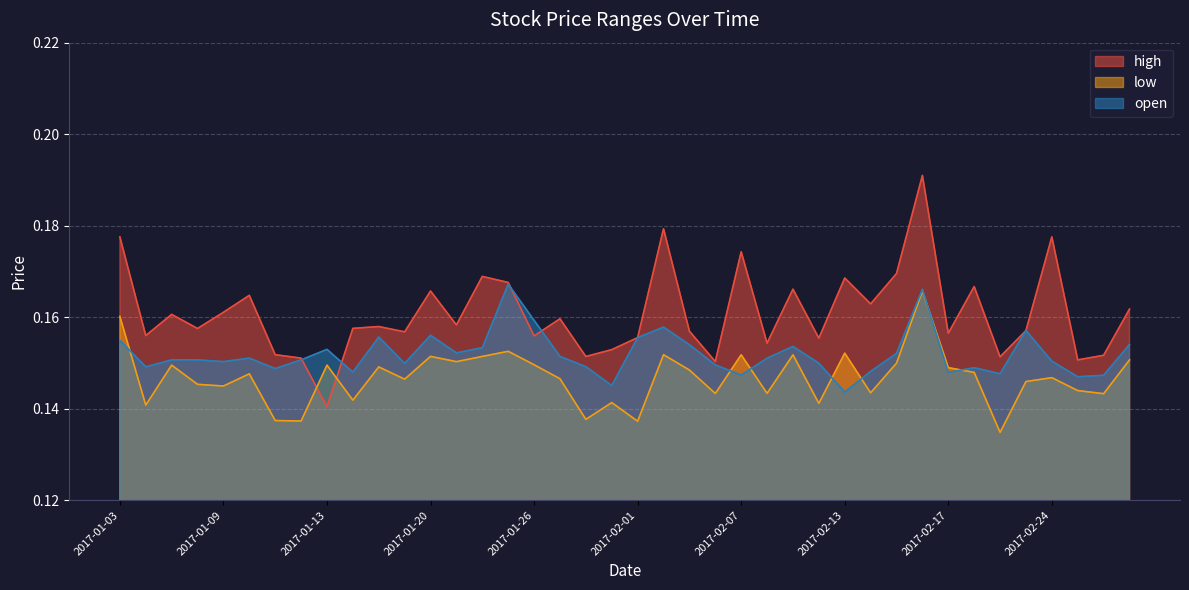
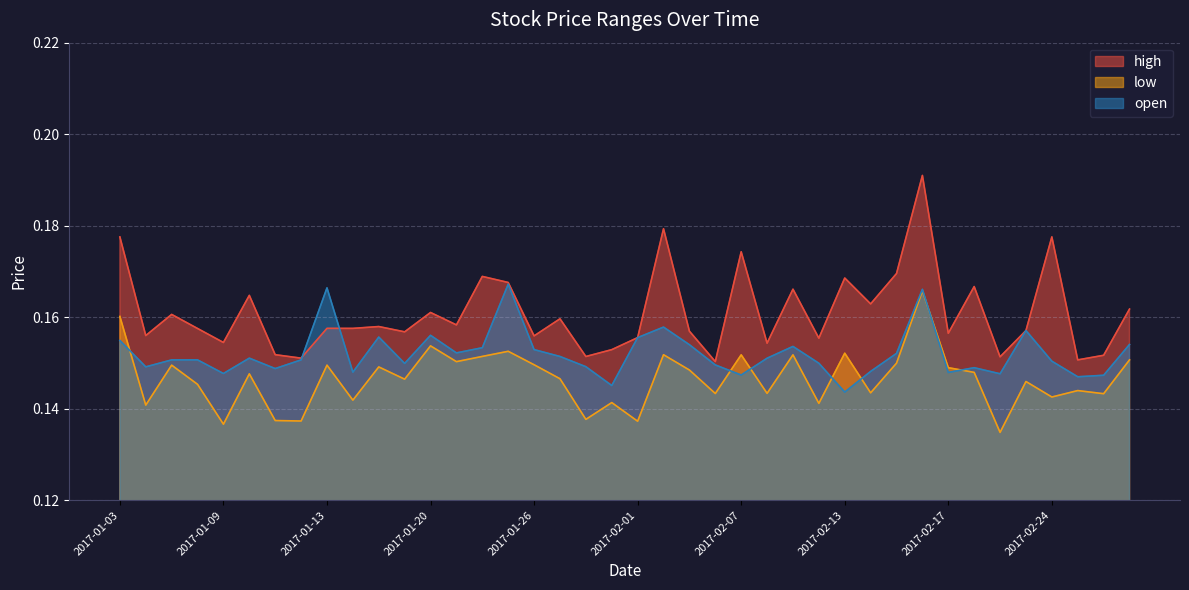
  {
    "high": {
      "2017-01-03": 0.178,
-     "2017-01-09": 0.161,
-     "2017-01-13": 0.140,
-     "2017-01-20": 0.166,
+     "2017-01-09": 0.154,
+     "2017-01-13": 0.158,
+     "2017-01-20": 0.161,
      "2017-01-26": 0.156,
      "2017-02-07": 0.174,
      "2017-02-13": 0.169,
      "2017-02-17": 0.156,
      "2017-02-24": 0.178
    },
    "low": {
      "2017-01-03": 0.160,
-     "2017-01-09": 0.145,
+     "2017-01-09": 0.137,
      "2017-01-13": 0.150,
-     "2017-01-20": 0.151,
+     "2017-01-20": 0.154,
      "2017-01-26": 0.150,
      "2017-02-01": 0.137,
      "2017-02-07": 0.152,
      "2017-02-13": 0.152,
      "2017-02-17": 0.149,
-     "2017-02-24": 0.147
+     "2017-02-24": 0.143
    },
    "open": {
      "2017-01-03": 0.155,
-     "2017-01-09": 0.150,
-     "2017-01-13": 0.153,
+     "2017-01-09": 0.148,
+     "2017-01-13": 0.166,
      "2017-01-20": 0.156,
-     "2017-01-26": 0.159,
+     "2017-01-26": 0.153,
      "2017-02-07": 0.147,
      "2017-02-13": 0.144,
      "2017-02-17": 0.148,
      "2017-02-24": 0.150
    }
  }
